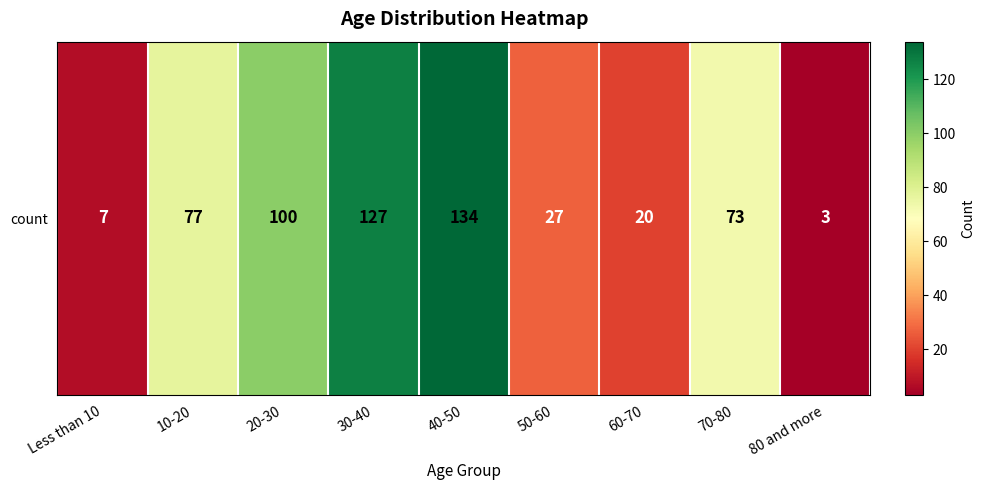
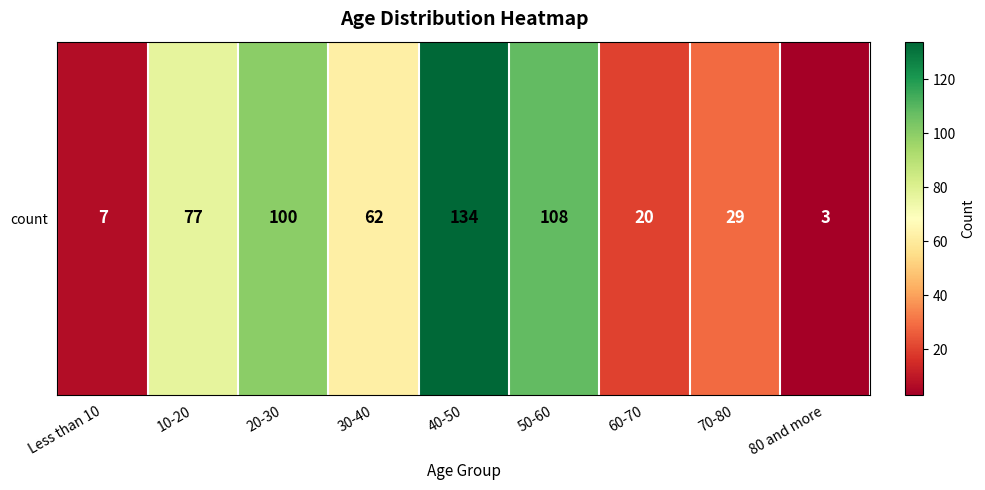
  {
    "count": {
      "Less than 10": 7,
      "10-20": 77,
      "20-30": 100,
-     "30-40": 127,
+     "30-40": 62,
      "40-50": 134,
-     "50-60": 27,
+     "50-60": 108,
      "60-70": 20,
-     "70-80": 73,
+     "70-80": 29,
      "80 and more": 3
    }
  }
